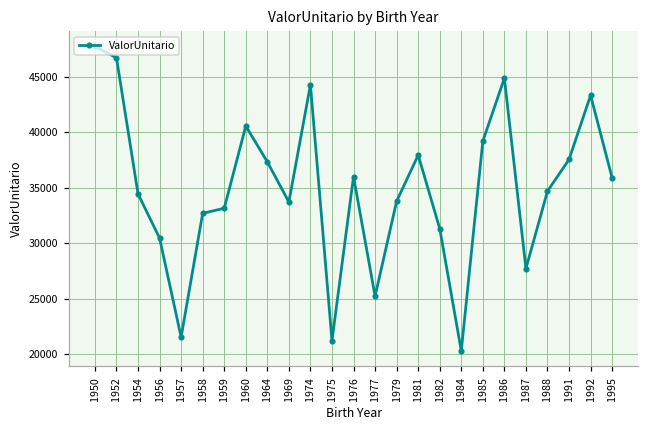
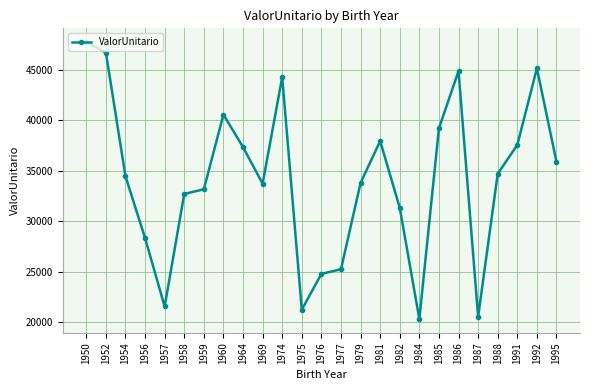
  {
    "1952": 46700,
    "1954": 34400,
-   "1956": 30500,
+   "1956": 28300,
    "1957": 21600,
    "1958": 32700,
    "1959": 33200,
    "1960": 40500,
    "1964": 37300,
    "1969": 33700,
    "1974": 44300,
    "1975": 21200,
-   "1976": 36000,
+   "1976": 24800,
    "1977": 25200,
    "1979": 33800,
    "1981": 37900,
    "1982": 31300,
    "1984": 20300,
    "1985": 39200,
    "1986": 44900,
-   "1987": 27700,
+   "1987": 20500,
    "1988": 34700,
    "1991": 37500,
-   "1992": 43300,
+   "1992": 45100,
    "1995": 35900
  }
